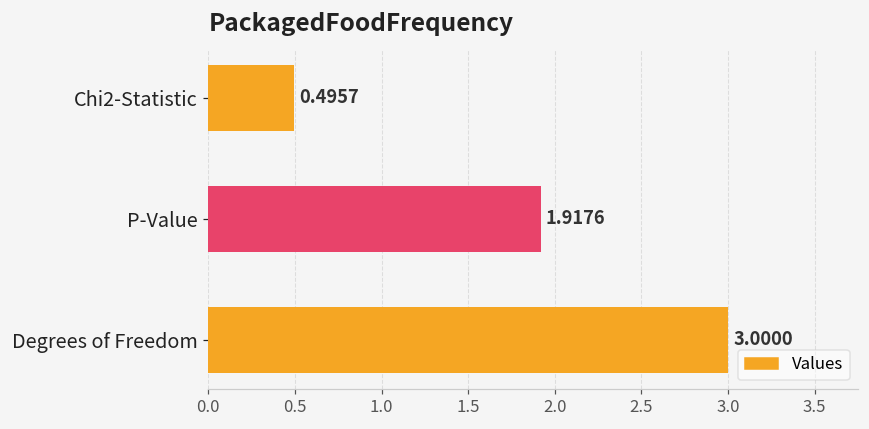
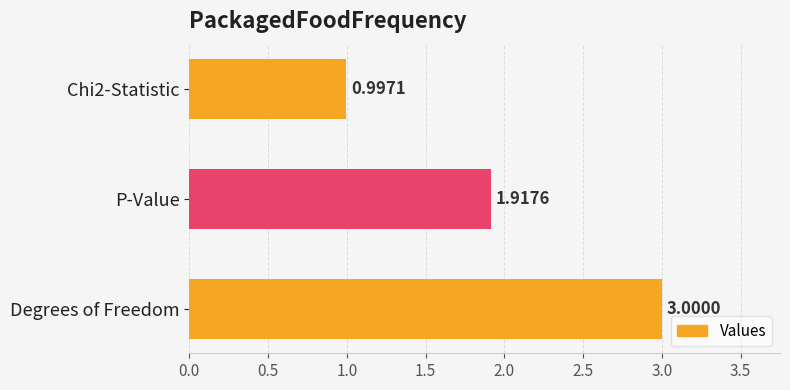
  {
-   "Chi2-Statistic": 0.4957,
+   "Chi2-Statistic": 0.9971,
    "P-Value": 1.9176
  }
